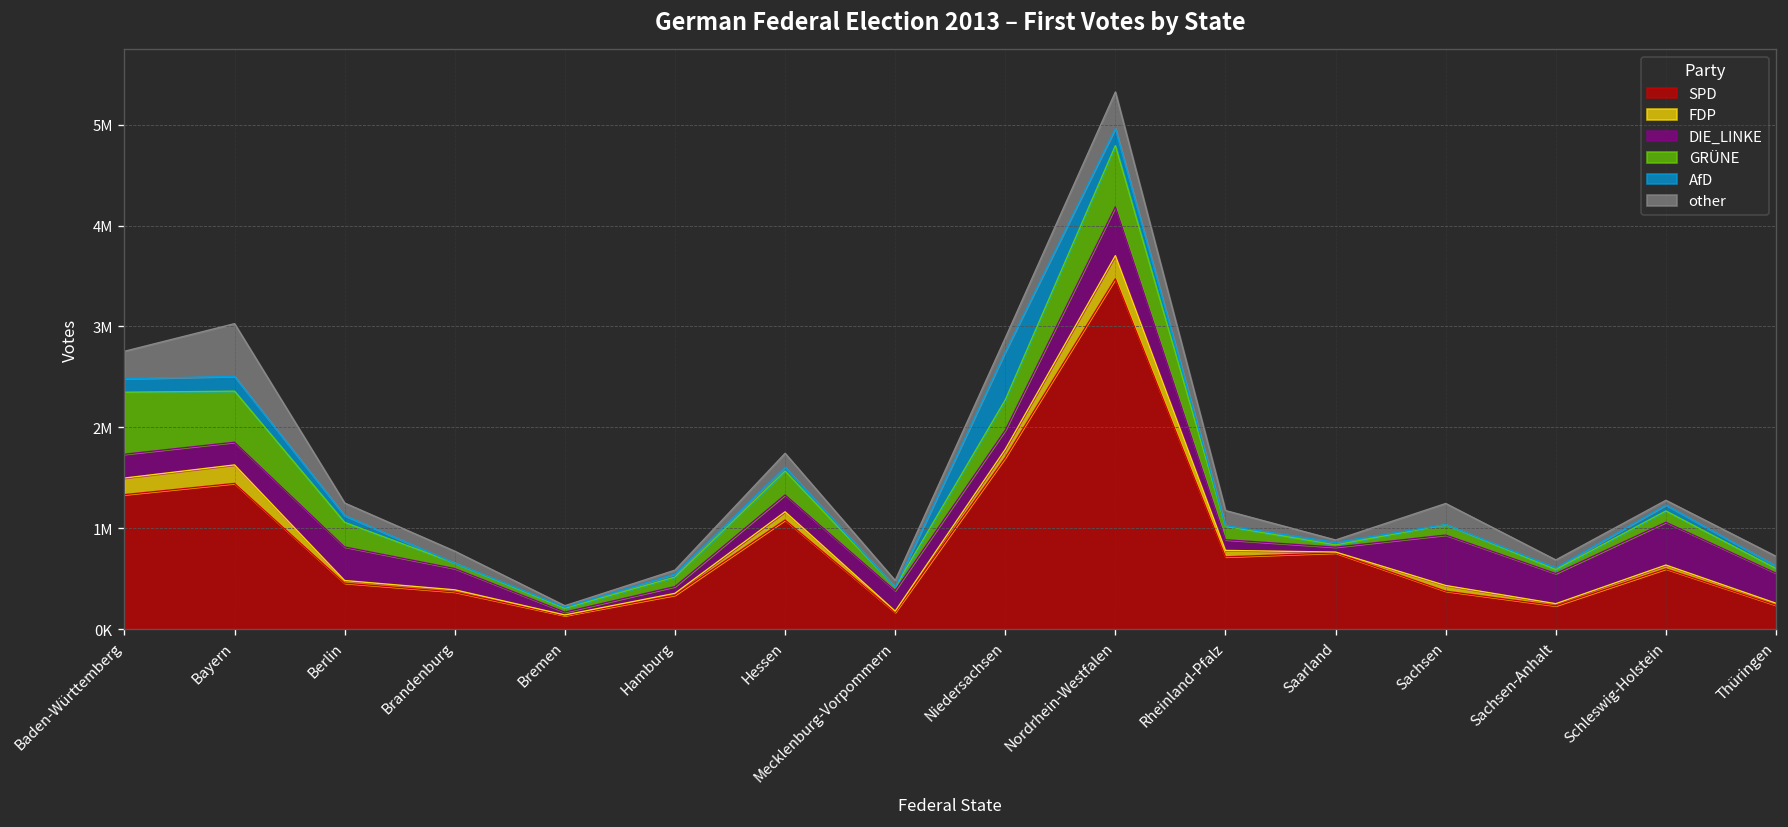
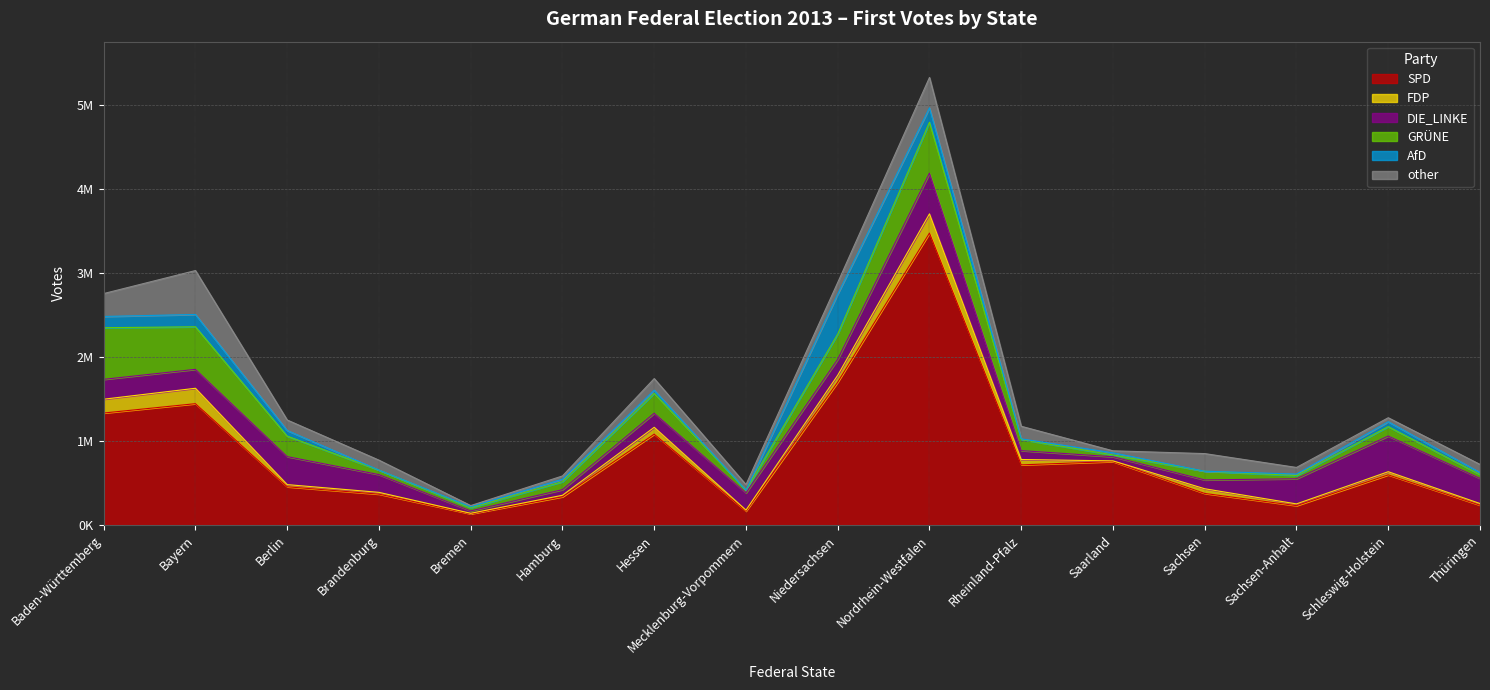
  {
    "SPD": {
      "Baden-Württemberg": 1300000,
      "Bayern": 1400000,
      "Hessen": 1100000,
      "Niedersachsen": 1700000,
      "Nordrhein-Westfalen": 3500000,
      "Rheinland-Pfalz": 700000,
      "Sachsen": 400000,
      "Schleswig-Holstein": 600000
    },
    "FDP": {
      "Baden-Württemberg": 200000,
      "Bayern": 200000,
      "Hessen": 100000,
      "Niedersachsen": 100000,
      "Nordrhein-Westfalen": 200000,
      "Rheinland-Pfalz": 100000,
      "Sachsen": 100000,
      "Schleswig-Holstein": 0
    },
    "DIE_LINKE": {
      "Baden-Württemberg": 200000,
      "Bayern": 200000,
      "Berlin": 300000,
      "Brandenburg": 200000,
      "Hamburg": 100000,
      "Hessen": 200000,
      "Mecklenburg-Vorpommern": 200000,
      "Niedersachsen": 200000,
      "Nordrhein-Westfalen": 500000,
      "Rheinland-Pfalz": 100000,
-     "Sachsen": 500000,
+     "Sachsen": 100000,
      "Sachsen-Anhalt": 300000,
      "Schleswig-Holstein": 400000,
      "Thüringen": 300000
    },
    "GRÜNE": {
      "Baden-Württemberg": 600000,
      "Bayern": 500000,
      "Berlin": 200000,
      "Hessen": 200000,
      "Niedersachsen": 300000,
      "Nordrhein-Westfalen": 600000,
      "Schleswig-Holstein": 100000
    },
    "AfD": {
      "Baden-Württemberg": 100000,
      "Bayern": 100000,
      "Berlin": 100000,
      "Hessen": 0,
      "Niedersachsen": 500000,
      "Nordrhein-Westfalen": 200000,
      "Schleswig-Holstein": 100000
    },
    "other": {
      "Baden-Württemberg": 300000,
      "Bayern": 500000,
      "Berlin": 100000,
      "Brandenburg": 100000,
      "Hamburg": 0,
      "Hessen": 100000,
      "Mecklenburg-Vorpommern": 100000,
      "Niedersachsen": 100000,
      "Nordrhein-Westfalen": 400000,
      "Rheinland-Pfalz": 100000,
      "Sachsen": 200000,
      "Sachsen-Anhalt": 100000,
      "Schleswig-Holstein": 0,
      "Thüringen": 100000
    }
  }
